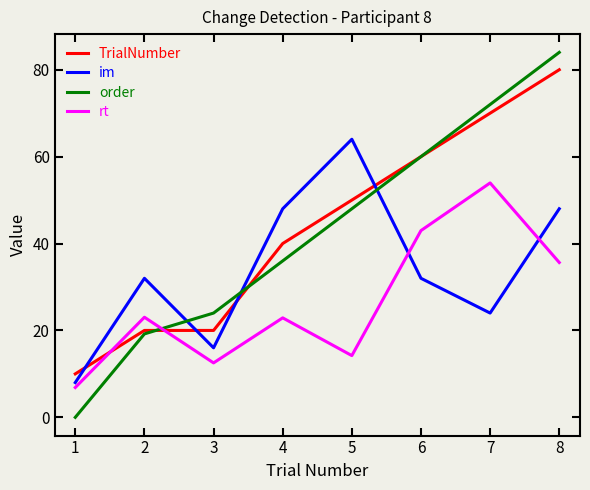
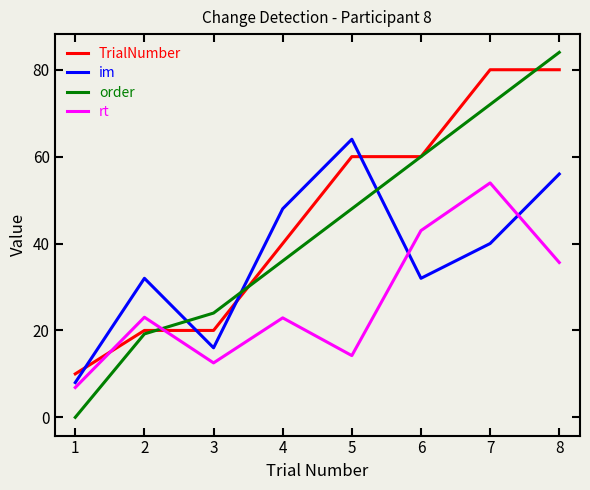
  {
    "TrialNumber": {
      "1": 10,
      "2": 20,
      "3": 20,
      "4": 40,
-     "5": 50,
-     "7": 70,
+     "5": 60,
+     "7": 80,
      "8": 80
    },
    "im": {
      "1": 8,
      "2": 32,
      "3": 16,
      "4": 48,
      "5": 64,
      "6": 32,
-     "7": 24,
-     "8": 48
+     "7": 40,
+     "8": 56
    },
    "order": {
      "1": 0,
      "2": 19,
      "3": 24,
      "4": 36,
      "5": 48,
      "7": 72,
      "8": 84
    },
    "rt": {
      "1": 7,
      "2": 23,
      "3": 13,
      "4": 23,
      "5": 14,
      "6": 43,
      "7": 54,
      "8": 36
    }
  }
